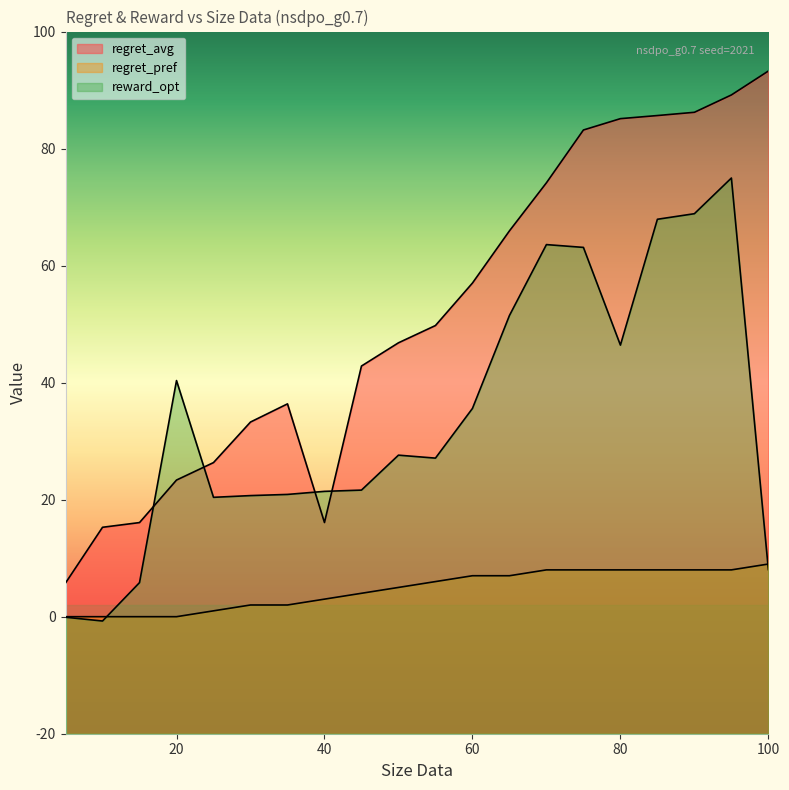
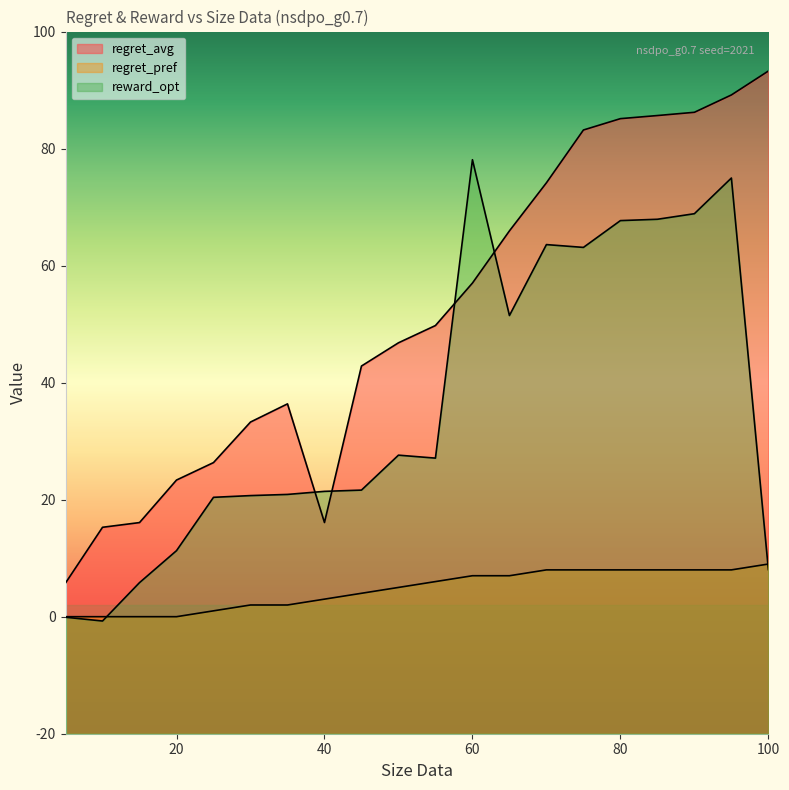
  {
    "regret_avg": {
      "20": 23,
      "40": 16,
      "60": 57,
      "80": 85
    },
    "regret_pref": {
      "20": 0,
      "40": 3,
      "60": 7,
      "80": 8,
      "100": 9
    },
    "reward_opt": {
-     "20": 40,
+     "20": 11,
      "40": 21,
-     "60": 36,
-     "80": 46,
+     "60": 78,
+     "80": 68,
      "100": 8
    }
  }
